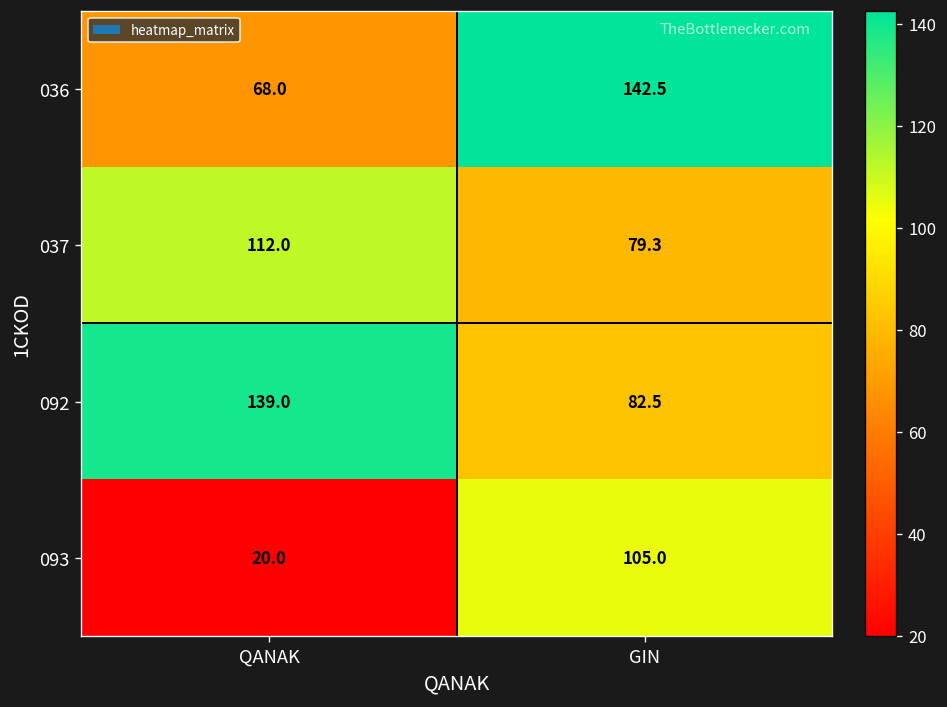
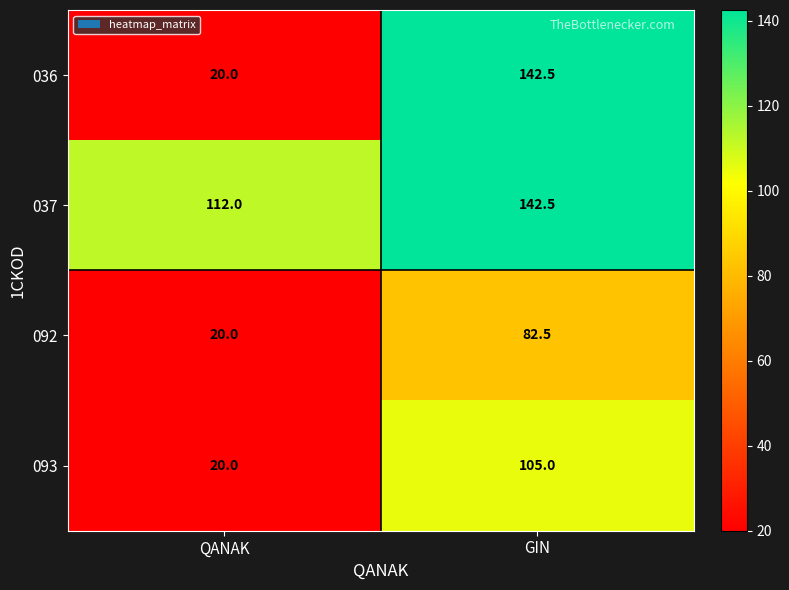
  {
    "036": {
-     "QANAK": 68.0,
+     "QANAK": 20.0,
      "GIN": 142.5
    },
    "037": {
      "QANAK": 112.0,
-     "GIN": 79.3
+     "GIN": 142.5
    },
    "092": {
-     "QANAK": 139.0,
+     "QANAK": 20.0,
      "GIN": 82.5
    },
    "093": {
      "QANAK": 20.0,
      "GIN": 105.0
    }
  }
